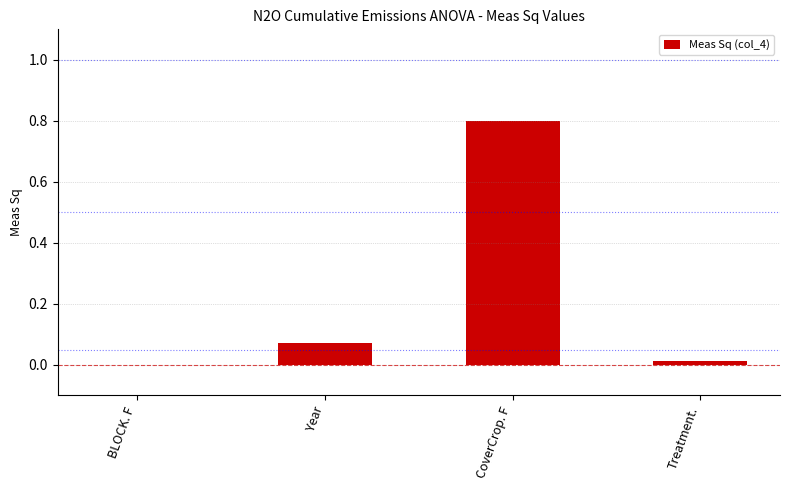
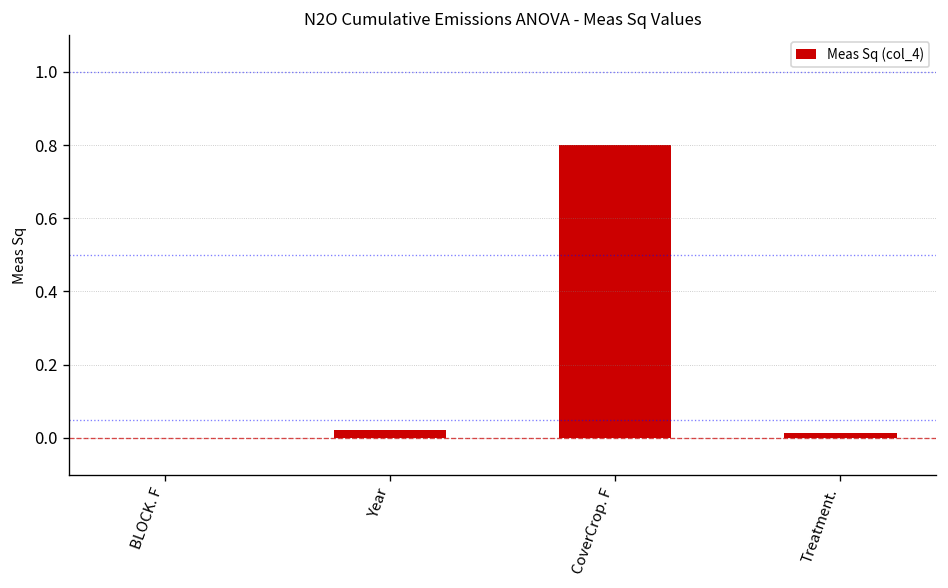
  {
-   "Year": 0.07,
+   "Year": 0.02,
    "CoverCrop. F": 0.80,
    "Treatment.": 0.01
  }
